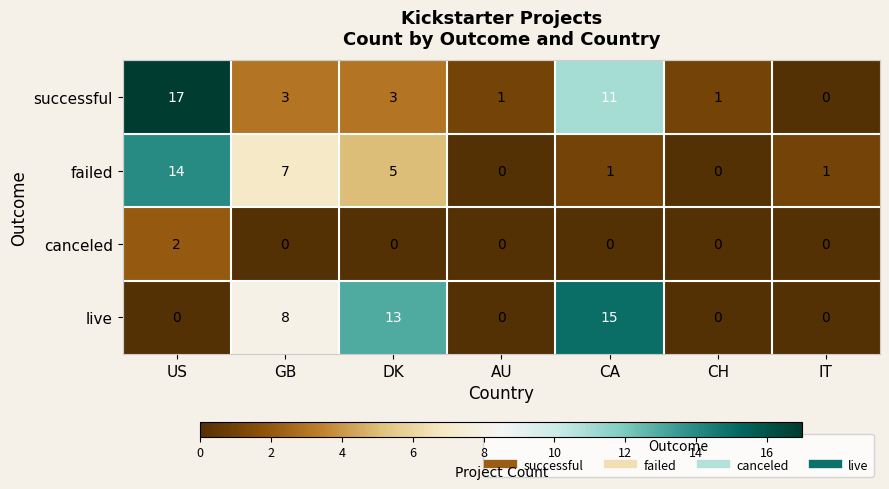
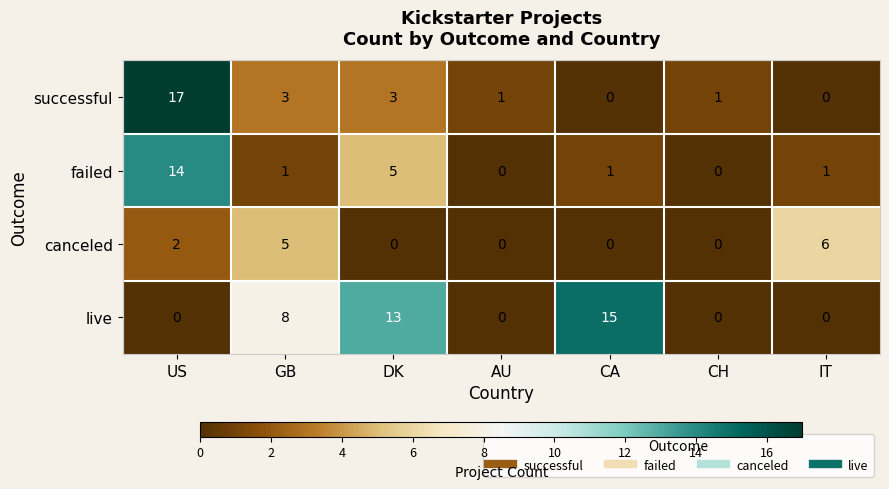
  {
    "successful": {
      "US": 17,
      "GB": 3,
      "DK": 3,
      "AU": 1,
-     "CA": 11,
+     "CA": 0,
      "CH": 1,
      "IT": 0
    },
    "failed": {
      "US": 14,
-     "GB": 7,
+     "GB": 1,
      "DK": 5,
      "AU": 0,
      "CA": 1,
      "CH": 0,
      "IT": 1
    },
    "canceled": {
      "US": 2,
-     "GB": 0,
+     "GB": 5,
      "DK": 0,
      "AU": 0,
      "CA": 0,
      "CH": 0,
-     "IT": 0
+     "IT": 6
    },
    "live": {
      "US": 0,
      "GB": 8,
      "DK": 13,
      "AU": 0,
      "CA": 15,
      "CH": 0,
      "IT": 0
    }
  }
